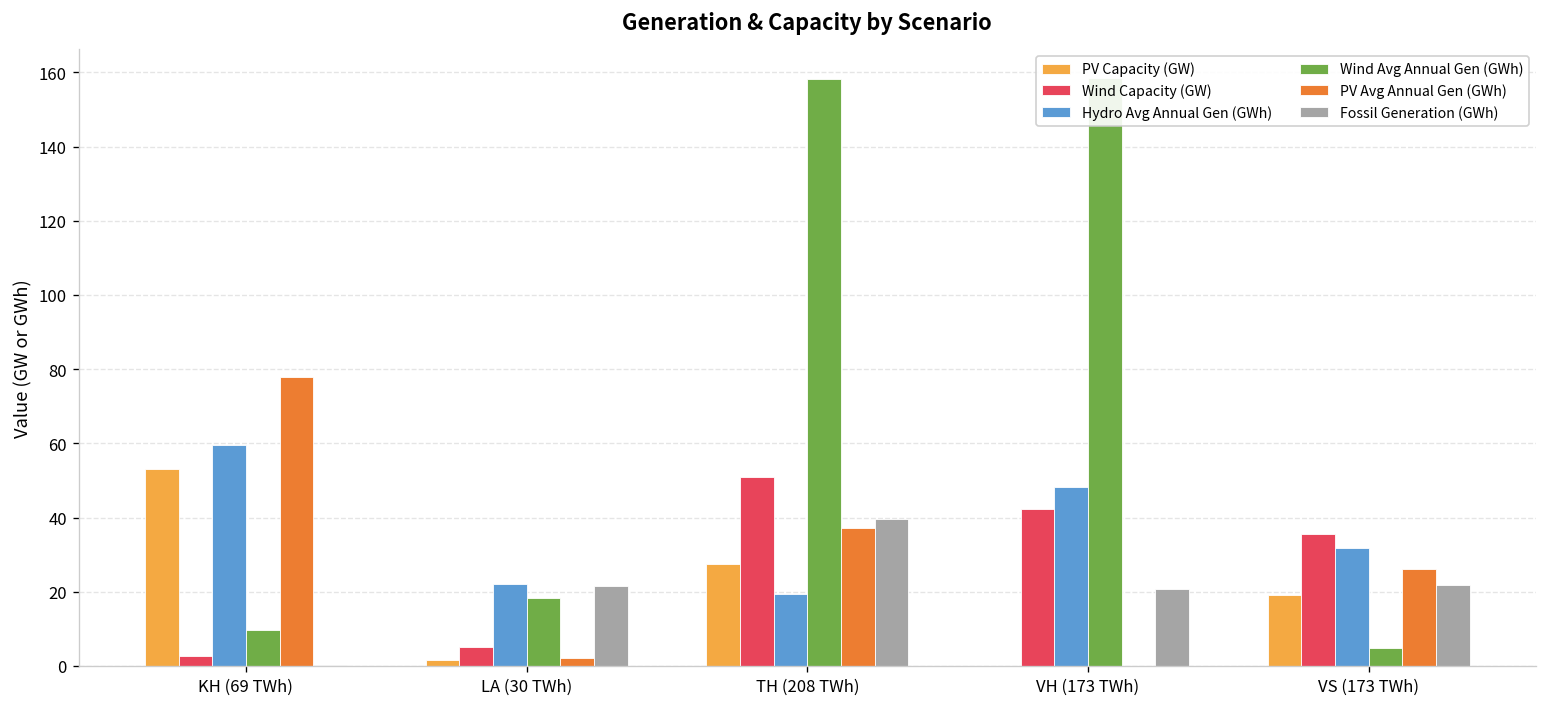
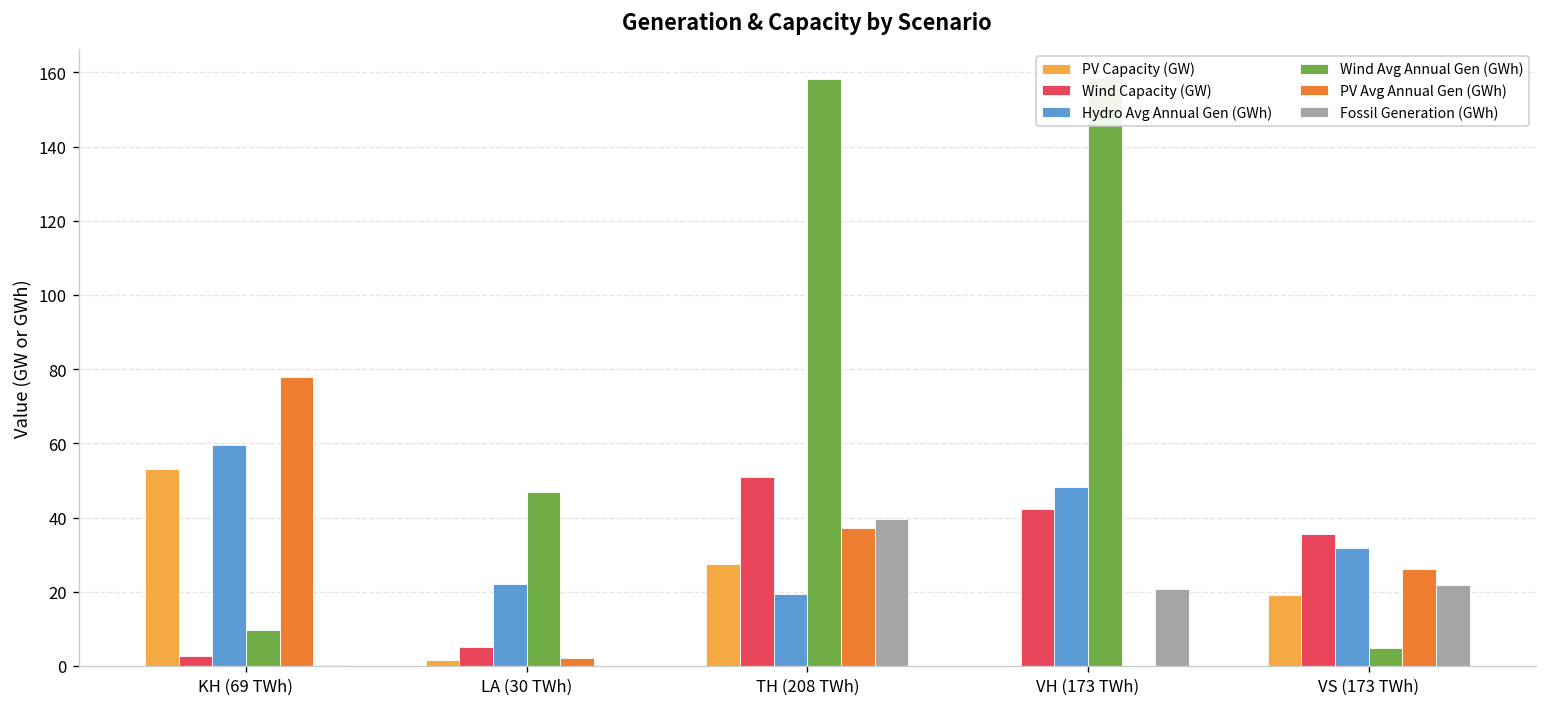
  {
    "Wind Capacity (GW)": {
      "KH (69 TWh)": 3,
      "LA (30 TWh)": 5,
      "TH (208 TWh)": 51,
      "VH (173 TWh)": 42,
      "VS (173 TWh)": 36
    },
    "Hydro Avg Annual Gen (GWh)": {
      "KH (69 TWh)": 60,
      "LA (30 TWh)": 22,
      "TH (208 TWh)": 20,
      "VH (173 TWh)": 48,
      "VS (173 TWh)": 32
    },
    "Wind Avg Annual Gen (GWh)": {
      "KH (69 TWh)": 10,
-     "LA (30 TWh)": 18,
+     "LA (30 TWh)": 47,
      "TH (208 TWh)": 158,
      "VS (173 TWh)": 5
    },
    "Fossil Generation (GWh)": {
-     "LA (30 TWh)": 22,
+     "LA (30 TWh)": 0,
      "TH (208 TWh)": 40,
      "VH (173 TWh)": 21,
      "VS (173 TWh)": 22
    }
  }
